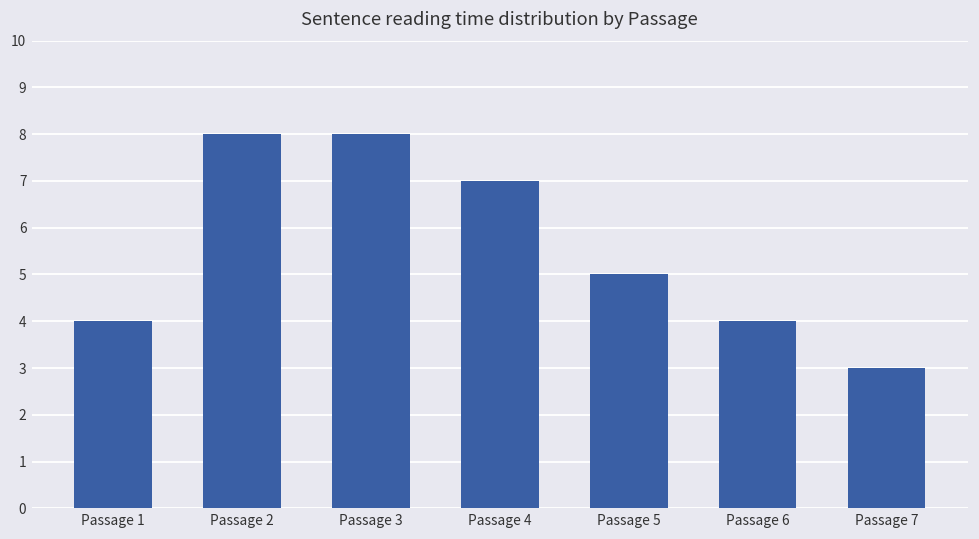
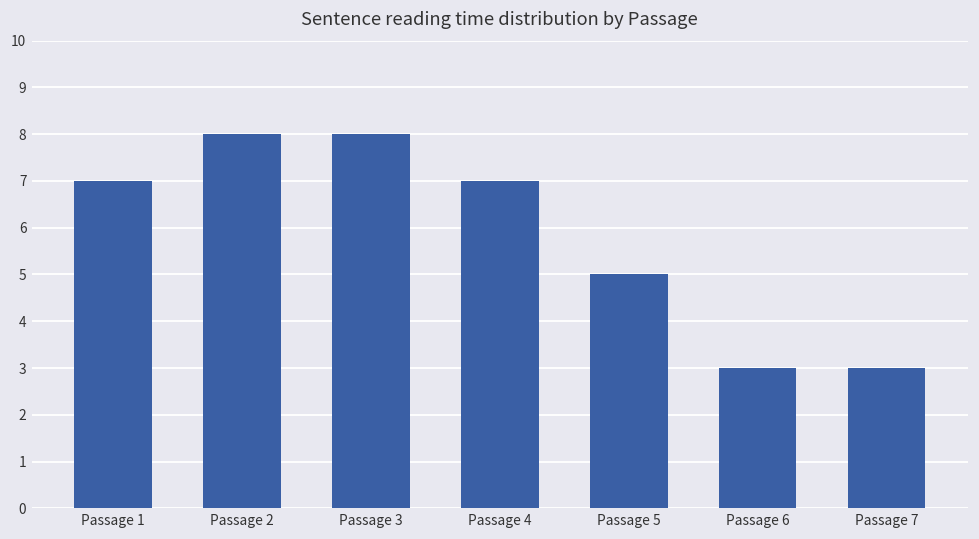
  {
-   "Passage 1": 4,
+   "Passage 1": 7,
    "Passage 2": 8,
    "Passage 3": 8,
    "Passage 4": 7,
    "Passage 5": 5,
-   "Passage 6": 4,
+   "Passage 6": 3,
    "Passage 7": 3
  }
